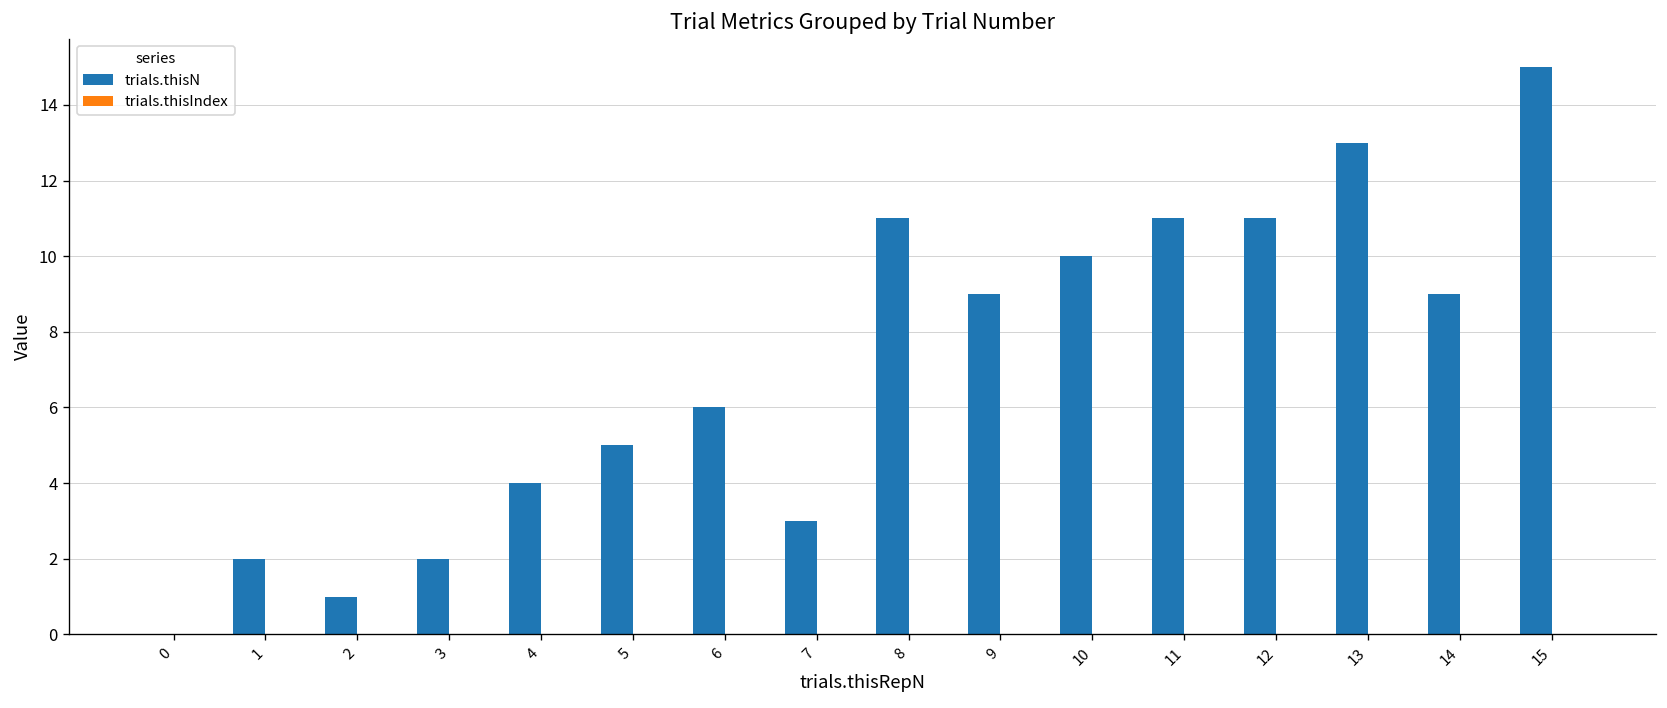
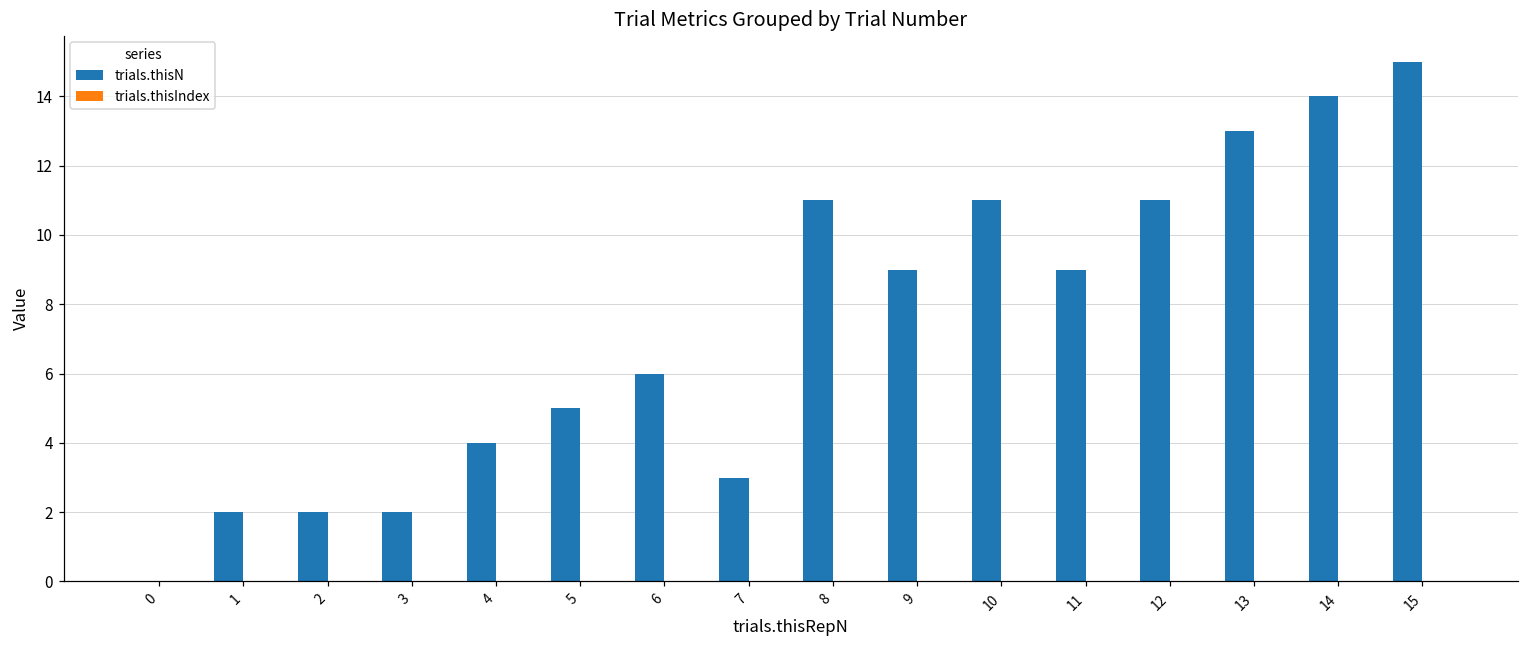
  {
    "trials.thisN": {
      "0": 0,
      "1": 2,
-     "2": 1,
+     "2": 2,
      "3": 2,
      "4": 4,
      "5": 5,
      "6": 6,
      "7": 3,
      "8": 11,
      "9": 9,
-     "10": 10,
-     "11": 11,
+     "10": 11,
+     "11": 9,
      "12": 11,
      "13": 13,
-     "14": 9,
+     "14": 14,
      "15": 15
    },
    "trials.thisIndex": {
      "0": 0,
      "1": 0,
      "2": 0,
      "3": 0,
      "4": 0,
      "5": 0,
      "6": 0,
      "7": 0,
      "8": 0,
      "9": 0,
      "10": 0,
      "11": 0,
      "12": 0,
      "13": 0,
      "14": 0,
      "15": 0
    }
  }
